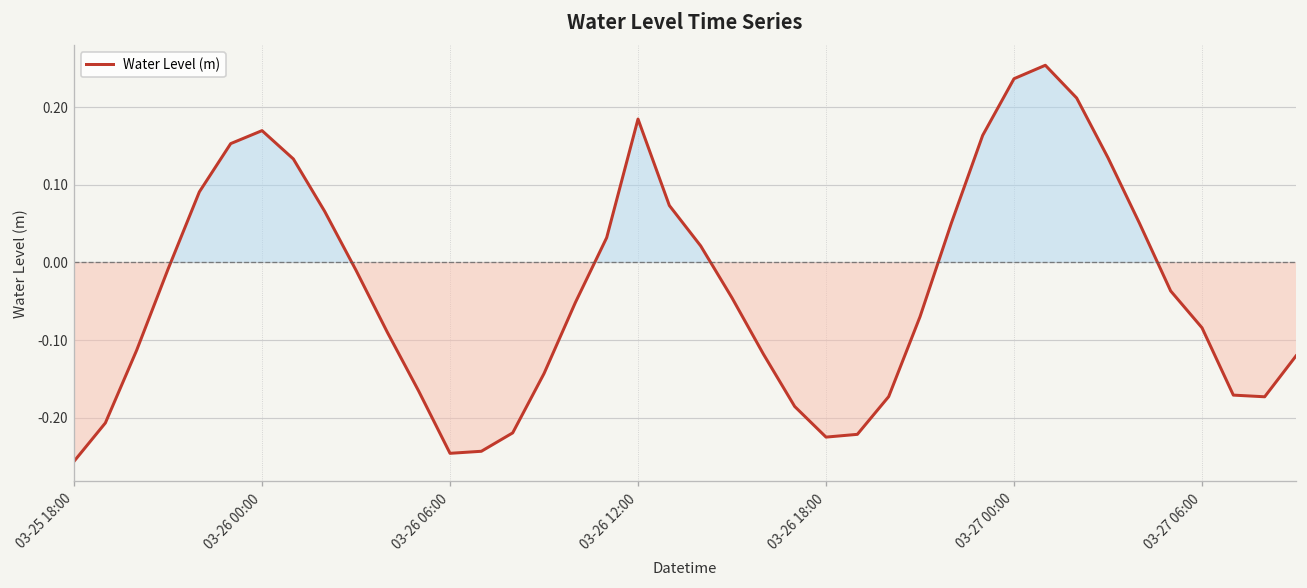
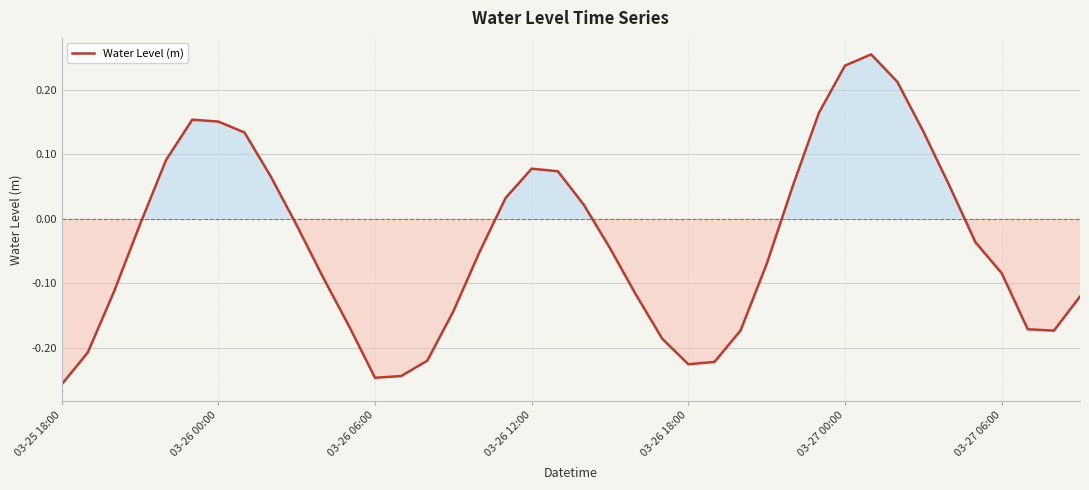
  {
    "03-25 18:00": -0.26,
-   "03-26 00:00": 0.17,
+   "03-26 00:00": 0.15,
    "03-26 06:00": -0.25,
-   "03-26 12:00": 0.18,
+   "03-26 12:00": 0.08,
    "03-26 18:00": -0.23,
    "03-27 00:00": 0.24,
    "03-27 06:00": -0.08
  }
